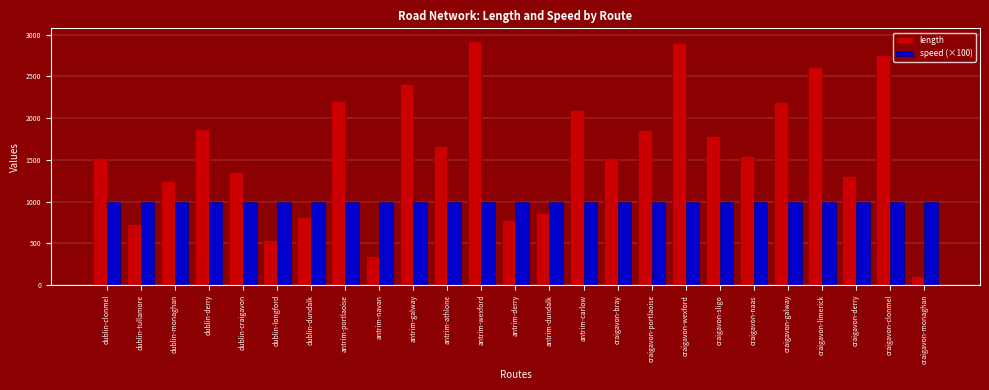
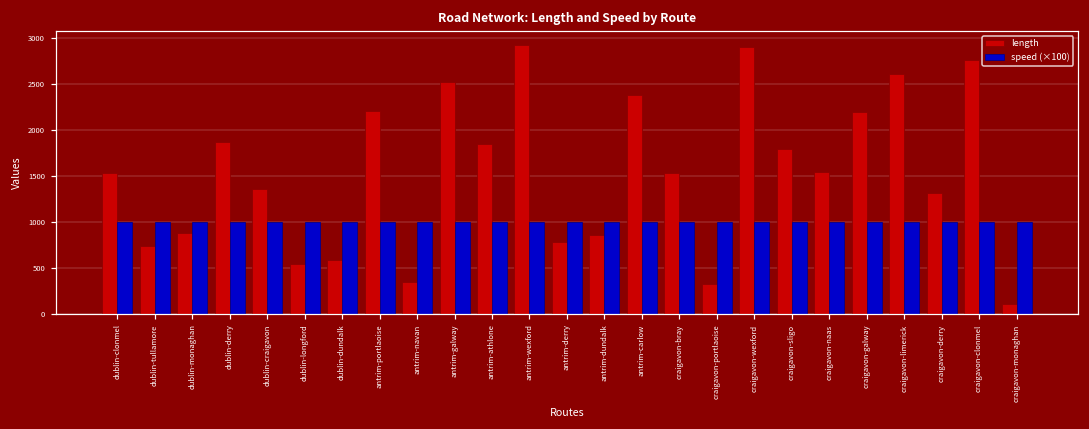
  {
    "length": {
      "dublin-clonmel": 1500,
      "dublin-tullamore": 700,
-     "dublin-monaghan": 1200,
+     "dublin-monaghan": 900,
      "dublin-derry": 1900,
      "dublin-craigavon": 1400,
      "dublin-longford": 500,
-     "dublin-dundalk": 800,
+     "dublin-dundalk": 600,
      "antrim-portlaoise": 2200,
      "antrim-navan": 300,
-     "antrim-galway": 2400,
-     "antrim-athlone": 1700,
+     "antrim-galway": 2500,
+     "antrim-athlone": 1800,
      "antrim-wexford": 2900,
      "antrim-derry": 800,
      "antrim-dundalk": 900,
-     "antrim-carlow": 2100,
+     "antrim-carlow": 2400,
      "craigavon-bray": 1500,
-     "craigavon-portlaoise": 1900,
+     "craigavon-portlaoise": 300,
      "craigavon-wexford": 2900,
      "craigavon-sligo": 1800,
      "craigavon-naas": 1500,
      "craigavon-galway": 2200,
      "craigavon-limerick": 2600,
      "craigavon-derry": 1300,
      "craigavon-clonmel": 2800,
      "craigavon-monaghan": 100
    },
    "speed (×100)": {
      "dublin-clonmel": 1000,
      "dublin-tullamore": 1000,
      "dublin-monaghan": 1000,
      "dublin-derry": 1000,
      "dublin-craigavon": 1000,
      "dublin-longford": 1000,
      "dublin-dundalk": 1000,
      "antrim-portlaoise": 1000,
      "antrim-navan": 1000,
      "antrim-galway": 1000,
      "antrim-athlone": 1000,
      "antrim-wexford": 1000,
      "antrim-derry": 1000,
      "antrim-dundalk": 1000,
      "antrim-carlow": 1000,
      "craigavon-bray": 1000,
      "craigavon-portlaoise": 1000,
      "craigavon-wexford": 1000,
      "craigavon-sligo": 1000,
      "craigavon-naas": 1000,
      "craigavon-galway": 1000,
      "craigavon-limerick": 1000,
      "craigavon-derry": 1000,
      "craigavon-clonmel": 1000,
      "craigavon-monaghan": 1000
    }
  }
